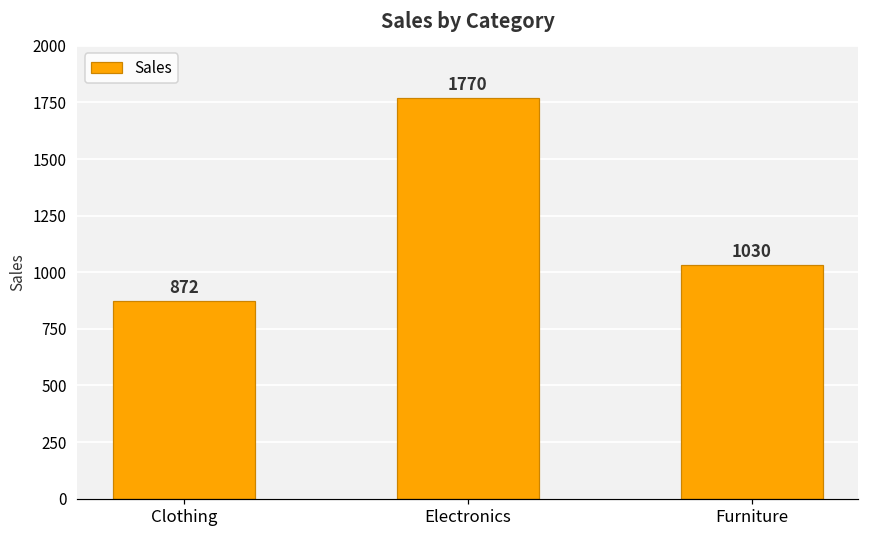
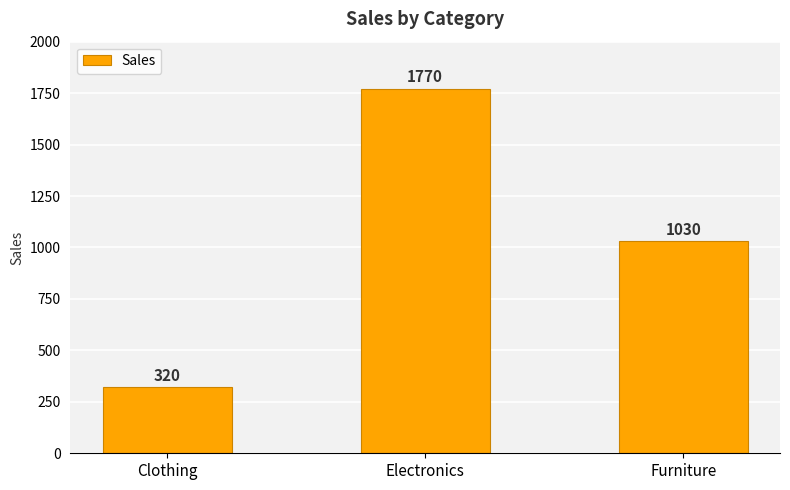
  {
-   "Clothing": 872,
+   "Clothing": 320,
    "Electronics": 1770,
    "Furniture": 1030
  }
